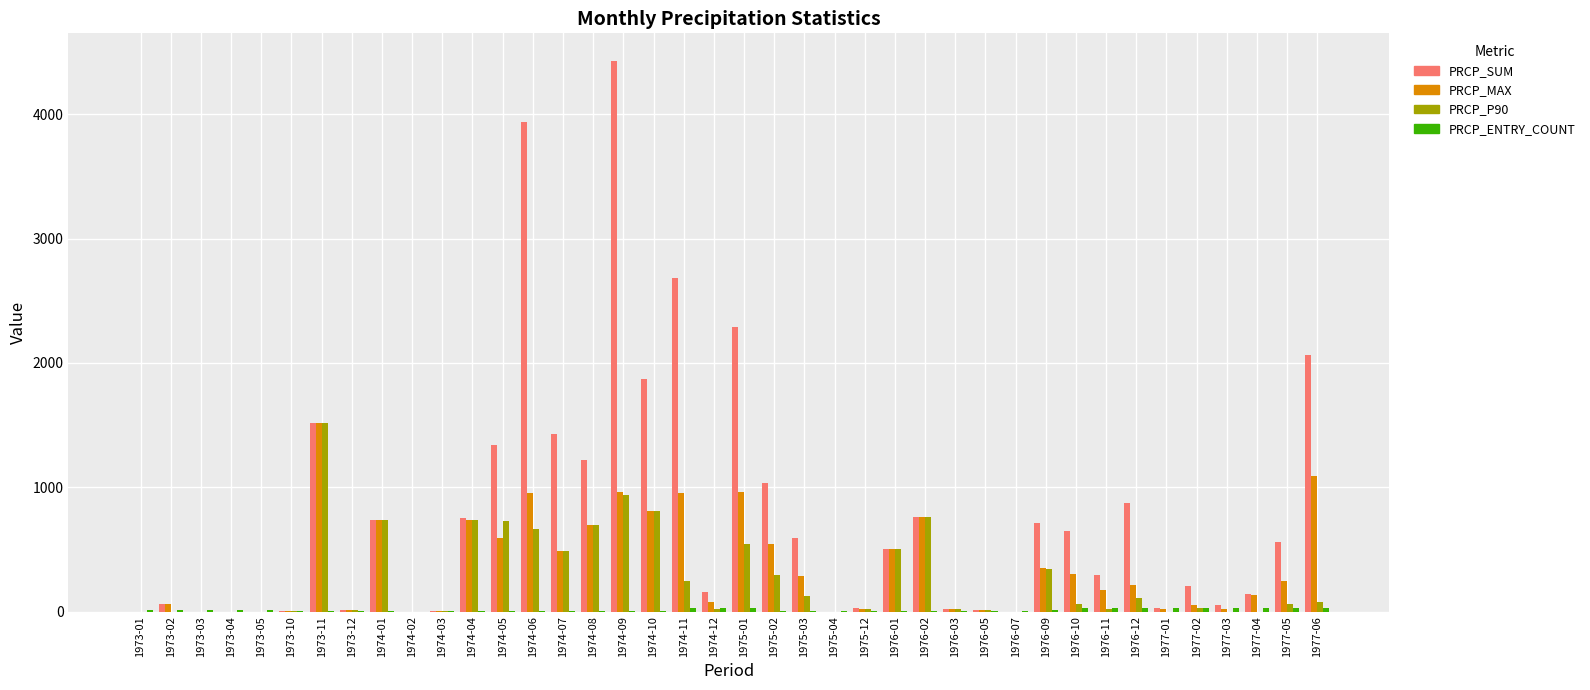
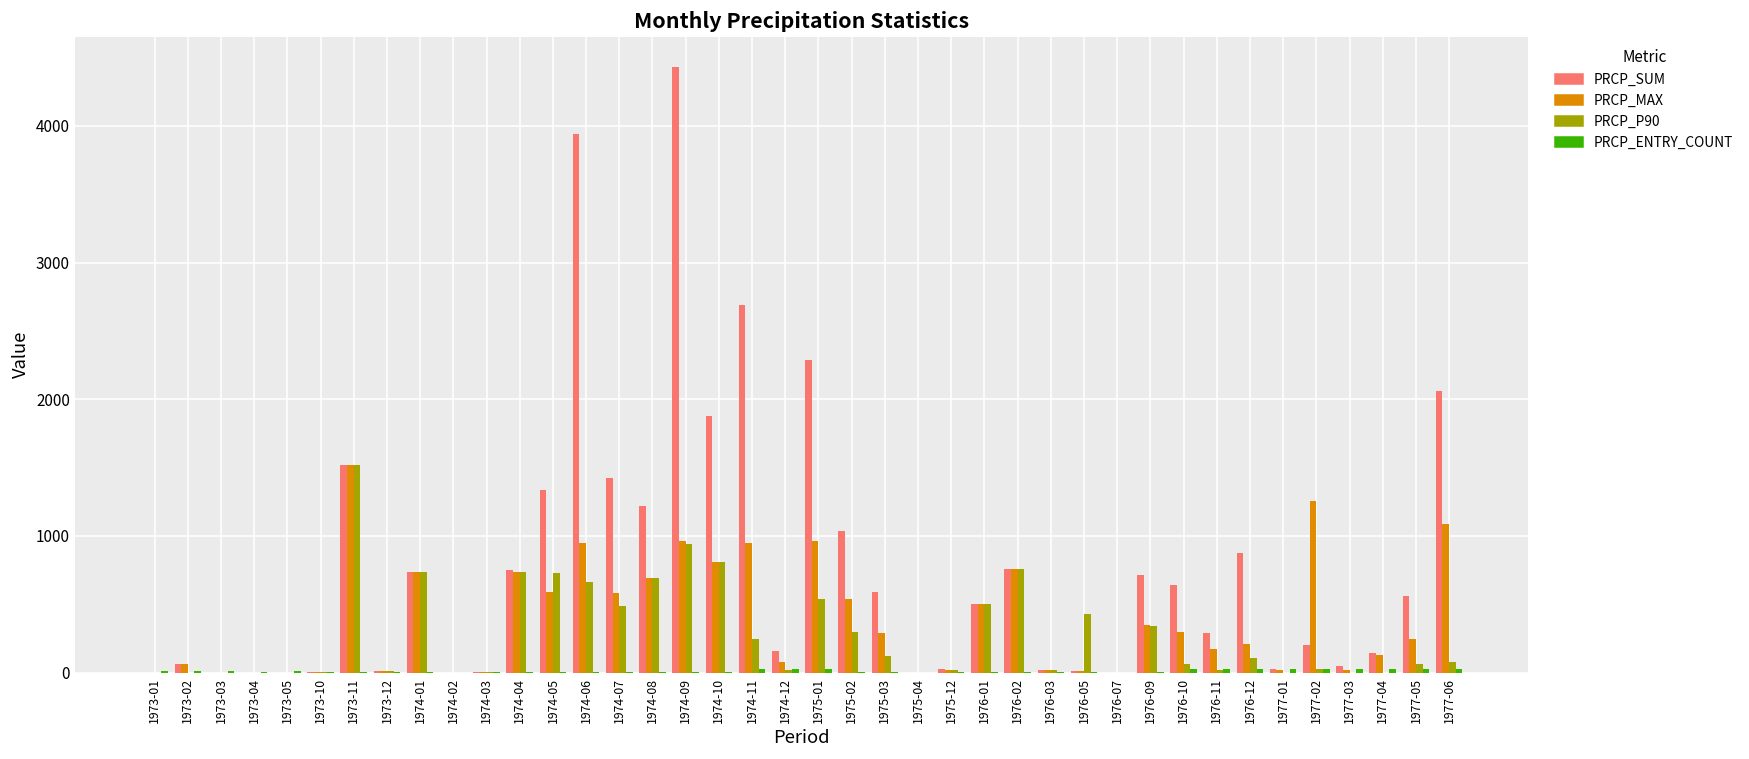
  {
    "PRCP_SUM": {
      "1973-01": 0,
      "1973-02": 60,
      "1973-03": 0,
      "1973-04": 0,
      "1973-05": 0,
      "1973-11": 1520,
      "1974-01": 740,
      "1974-02": 0,
      "1974-04": 750,
      "1974-05": 1340,
      "1974-06": 3940,
      "1974-07": 1430,
      "1974-08": 1220,
      "1974-09": 4430,
      "1974-10": 1870,
      "1974-11": 2690,
      "1974-12": 160,
      "1975-01": 2290,
      "1975-02": 1040,
      "1975-03": 590,
      "1975-04": 0,
      "1975-12": 30,
      "1976-01": 500,
      "1976-02": 760,
      "1976-07": 0,
      "1976-09": 720,
      "1976-10": 650,
      "1976-11": 290,
      "1976-12": 880,
      "1977-01": 30,
      "1977-02": 210,
      "1977-03": 50,
      "1977-04": 150,
      "1977-05": 560,
      "1977-06": 2060
    },
    "PRCP_MAX": {
      "1973-01": 0,
      "1973-02": 60,
      "1973-03": 0,
      "1973-04": 0,
      "1973-05": 0,
      "1973-11": 1520,
      "1974-01": 740,
      "1974-02": 0,
      "1974-04": 740,
      "1974-05": 590,
      "1974-06": 950,
-     "1974-07": 490,
+     "1974-07": 580,
      "1974-08": 700,
      "1974-09": 960,
      "1974-10": 810,
      "1974-11": 950,
      "1974-12": 80,
      "1975-01": 960,
      "1975-02": 540,
      "1975-03": 290,
      "1975-04": 0,
      "1976-01": 500,
      "1976-02": 760,
      "1976-07": 0,
      "1976-09": 350,
      "1976-10": 300,
      "1976-11": 170,
      "1976-12": 210,
-     "1977-02": 50,
+     "1977-02": 1260,
      "1977-04": 130,
      "1977-05": 250,
      "1977-06": 1090
    },
    "PRCP_P90": {
      "1973-01": 0,
      "1973-02": 0,
      "1973-03": 0,
      "1973-04": 0,
      "1973-05": 0,
      "1973-11": 1520,
      "1974-01": 740,
      "1974-02": 0,
      "1974-04": 740,
      "1974-05": 730,
      "1974-06": 660,
      "1974-07": 490,
      "1974-08": 700,
      "1974-09": 940,
      "1974-10": 810,
      "1974-11": 240,
      "1975-01": 540,
      "1975-02": 300,
      "1975-03": 130,
      "1975-04": 0,
      "1976-01": 500,
      "1976-02": 760,
-     "1976-05": 10,
+     "1976-05": 430,
      "1976-07": 0,
      "1976-09": 340,
      "1976-10": 60,
      "1976-12": 110,
      "1977-01": 0,
      "1977-02": 30,
      "1977-03": 0,
      "1977-04": 0,
      "1977-05": 60,
      "1977-06": 80
    },
    "PRCP_ENTRY_COUNT": {
      "1974-02": 0,
      "1974-11": 30,
      "1974-12": 30,
      "1975-01": 30,
      "1976-10": 30,
      "1976-11": 30,
      "1976-12": 30,
      "1977-01": 30,
      "1977-02": 30,
      "1977-03": 30,
      "1977-04": 30,
      "1977-05": 30,
      "1977-06": 30
    }
  }
